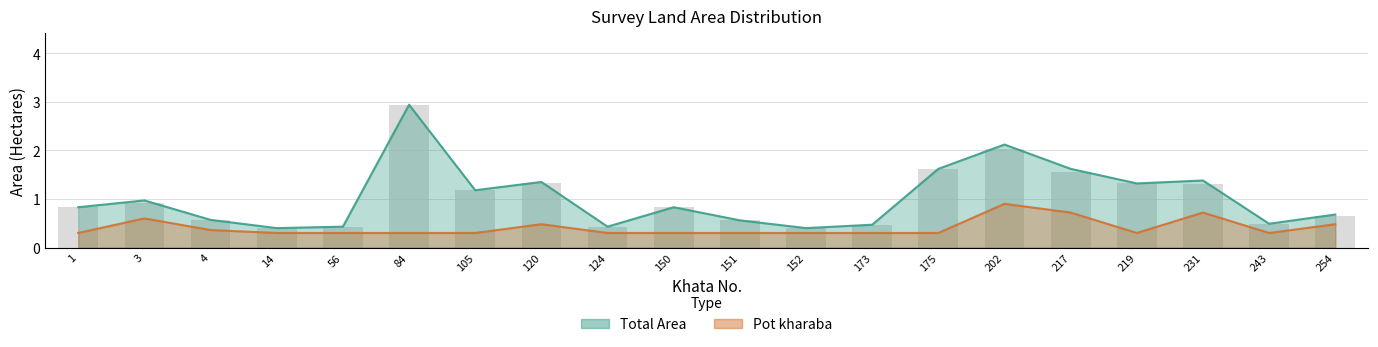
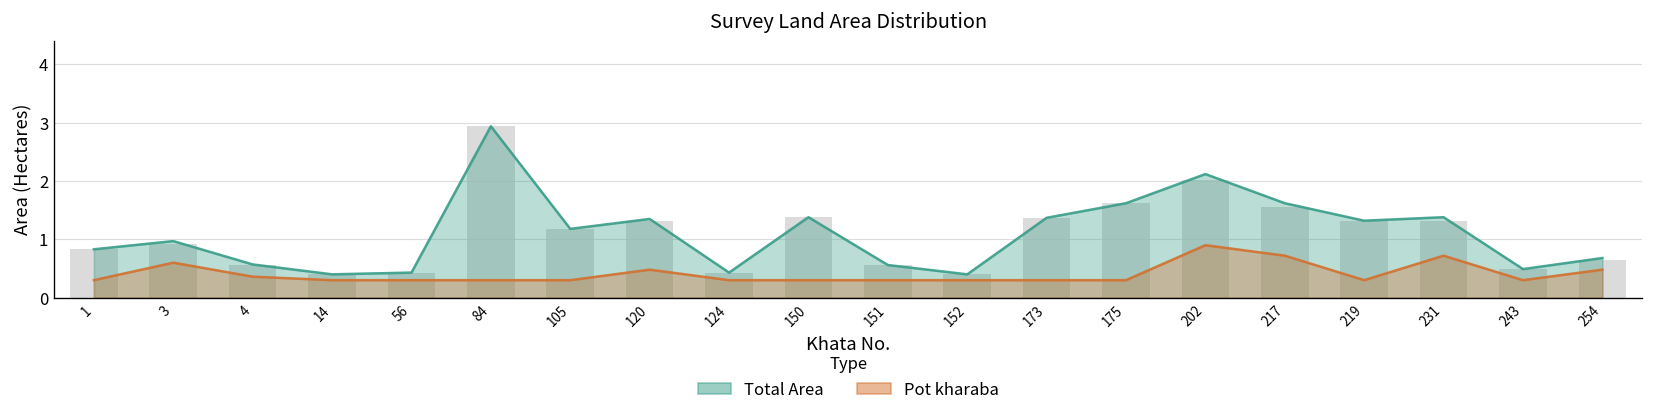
  {
    "Total Area": {
      "1": 0.8,
      "3": 1.0,
      "4": 0.6,
      "14": 0.4,
      "56": 0.4,
      "84": 2.9,
      "105": 1.2,
      "120": 1.4,
      "124": 0.4,
-     "150": 0.8,
+     "150": 1.4,
      "151": 0.6,
      "152": 0.4,
-     "173": 0.5,
+     "173": 1.4,
      "175": 1.6,
      "202": 2.1,
      "217": 1.6,
      "219": 1.3,
      "231": 1.4,
      "243": 0.5,
      "254": 0.7
    },
    "Pot kharaba": {
      "1": 0.3,
      "3": 0.6,
      "4": 0.4,
      "14": 0.3,
      "56": 0.3,
      "84": 0.3,
      "105": 0.3,
      "120": 0.5,
      "124": 0.3,
      "150": 0.3,
      "151": 0.3,
      "152": 0.3,
      "173": 0.3,
      "175": 0.3,
      "202": 0.9,
      "217": 0.7,
      "219": 0.3,
      "231": 0.7,
      "243": 0.3,
      "254": 0.5
    }
  }
